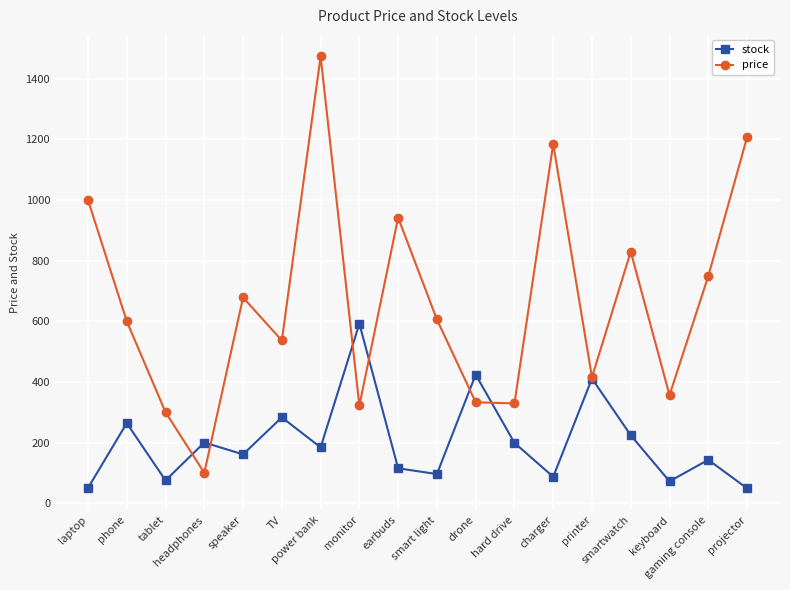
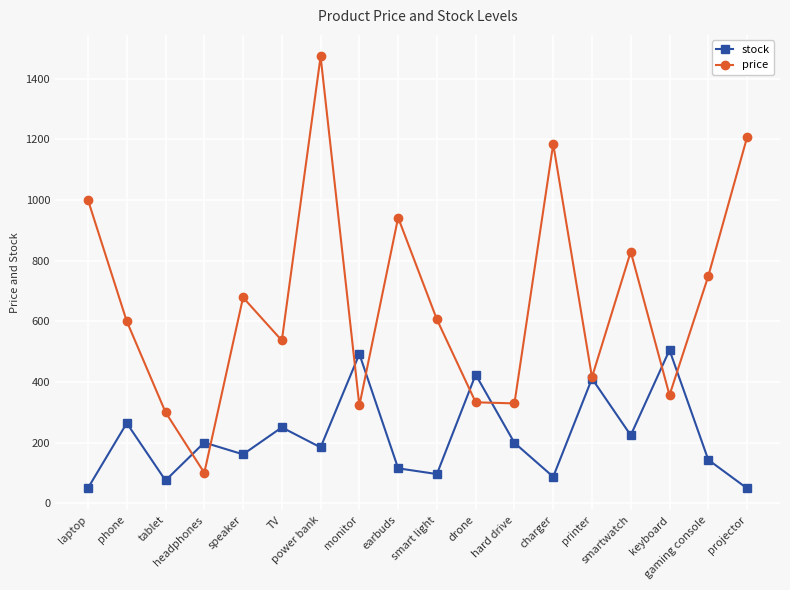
  {
    "stock": {
      "laptop": 50,
      "phone": 260,
      "tablet": 80,
      "headphones": 200,
      "speaker": 160,
-     "TV": 280,
+     "TV": 250,
      "power bank": 180,
-     "monitor": 590,
+     "monitor": 490,
      "earbuds": 120,
      "smart light": 100,
      "drone": 420,
      "hard drive": 200,
      "charger": 90,
      "smartwatch": 220,
-     "keyboard": 70,
+     "keyboard": 510,
      "gaming console": 140,
      "projector": 50
    },
    "price": {
      "laptop": 1000,
      "phone": 600,
      "tablet": 300,
      "headphones": 100,
      "speaker": 680,
      "TV": 540,
      "power bank": 1470,
      "monitor": 320,
      "earbuds": 940,
      "smart light": 610,
      "drone": 330,
      "hard drive": 330,
      "charger": 1180,
      "smartwatch": 830,
      "keyboard": 360,
      "gaming console": 750,
      "projector": 1210
    }
  }
